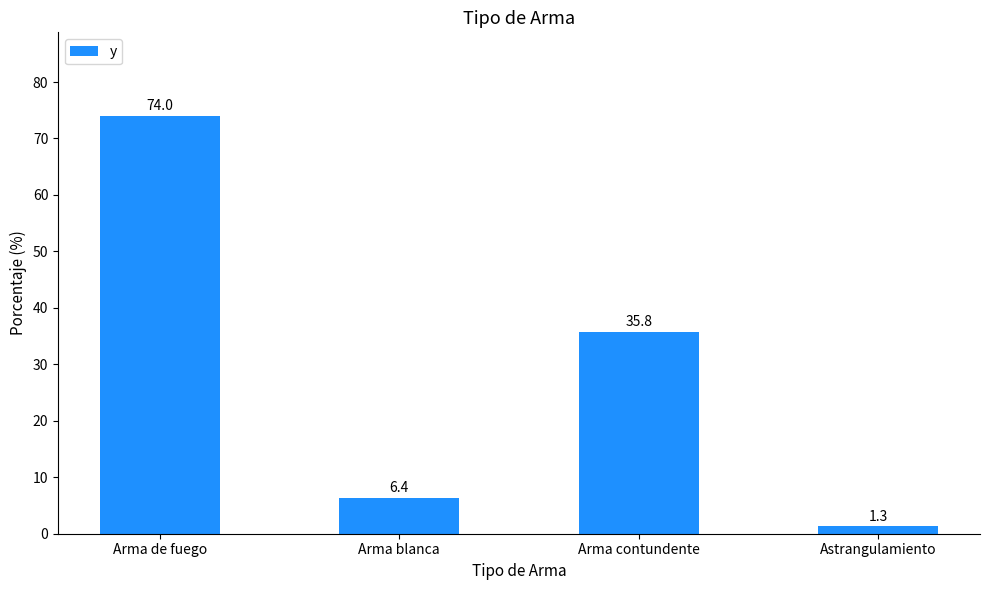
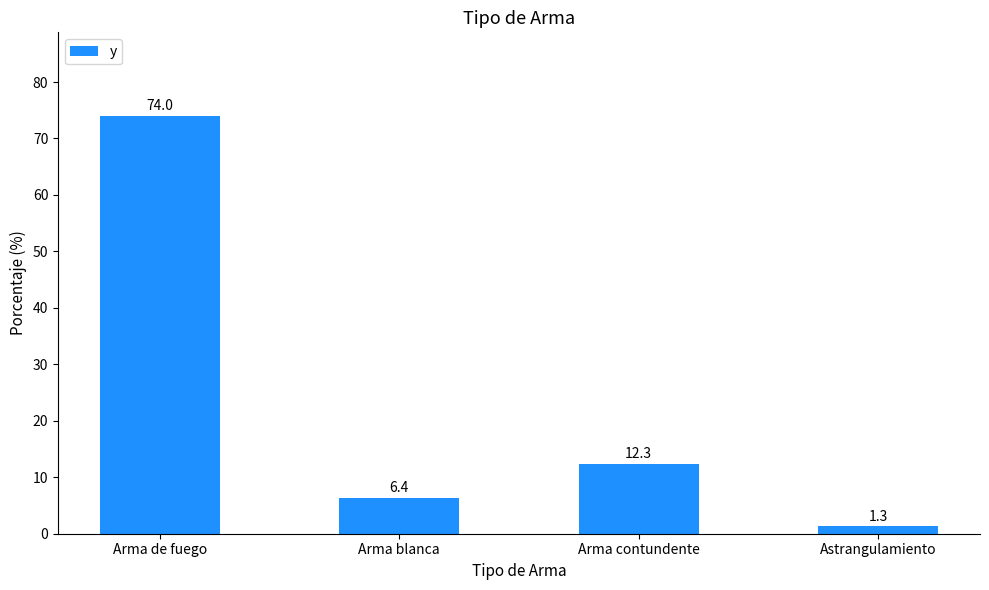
  {
    "Arma de fuego": 74.0,
    "Arma blanca": 6.4,
-   "Arma contundente": 35.8,
+   "Arma contundente": 12.3,
    "Astrangulamiento": 1.3
  }
